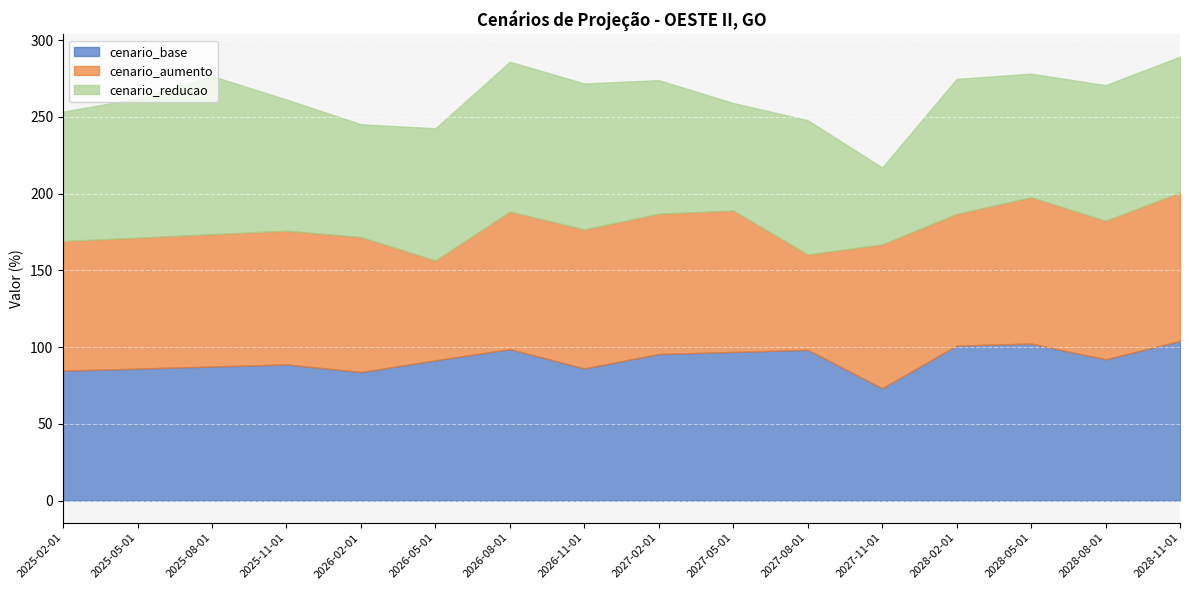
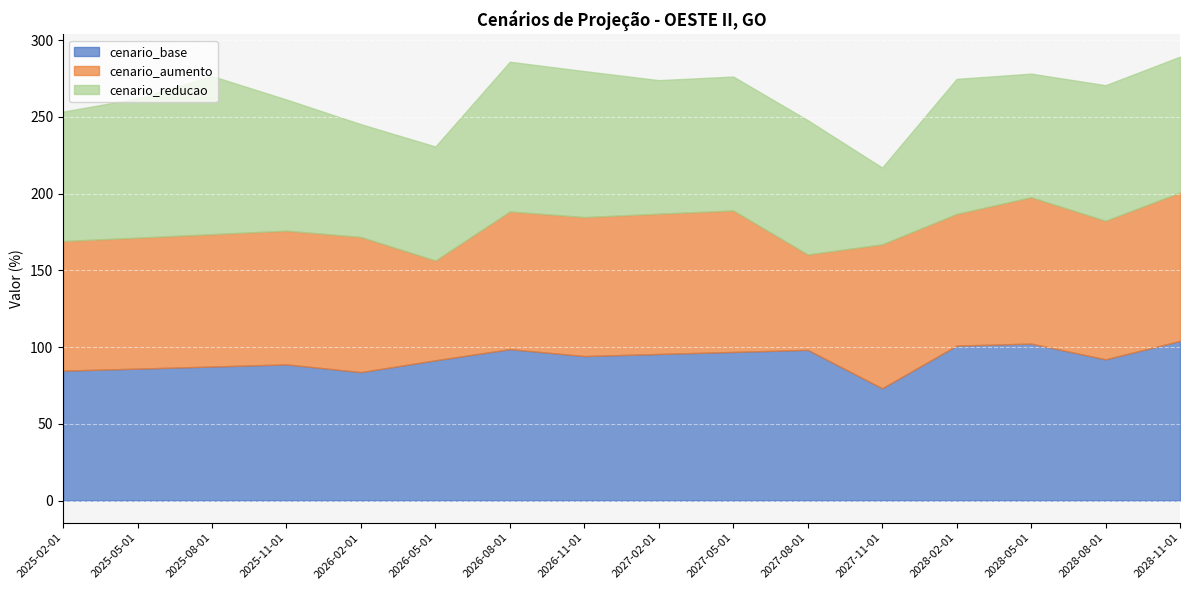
  {
    "cenario_base": {
      "2025-02-01": 85,
      "2025-05-01": 86,
      "2025-08-01": 87,
      "2025-11-01": 89,
      "2026-02-01": 84,
      "2026-05-01": 91,
      "2026-08-01": 99,
-     "2026-11-01": 86,
+     "2026-11-01": 94,
      "2027-02-01": 95,
      "2027-05-01": 97,
      "2027-08-01": 98,
      "2027-11-01": 73,
      "2028-02-01": 101,
      "2028-05-01": 102,
      "2028-08-01": 92,
      "2028-11-01": 104
    },
    "cenario_aumento": {
      "2025-02-01": 84,
      "2025-05-01": 85,
      "2025-08-01": 86,
      "2025-11-01": 87,
      "2026-02-01": 88,
      "2026-05-01": 65,
      "2026-08-01": 90,
      "2026-11-01": 91,
      "2027-02-01": 91,
      "2027-05-01": 92,
      "2027-08-01": 62,
      "2027-11-01": 94,
      "2028-02-01": 86,
      "2028-05-01": 95,
      "2028-08-01": 90,
      "2028-11-01": 97
    },
    "cenario_reducao": {
      "2025-02-01": 84,
      "2025-11-01": 85,
      "2026-02-01": 73,
-     "2026-05-01": 86,
+     "2026-05-01": 74,
      "2026-08-01": 98,
      "2026-11-01": 95,
      "2027-02-01": 87,
-     "2027-05-01": 70,
+     "2027-05-01": 87,
      "2027-08-01": 87,
      "2027-11-01": 50,
      "2028-02-01": 88,
      "2028-05-01": 81,
      "2028-08-01": 88,
      "2028-11-01": 89
    }
  }
